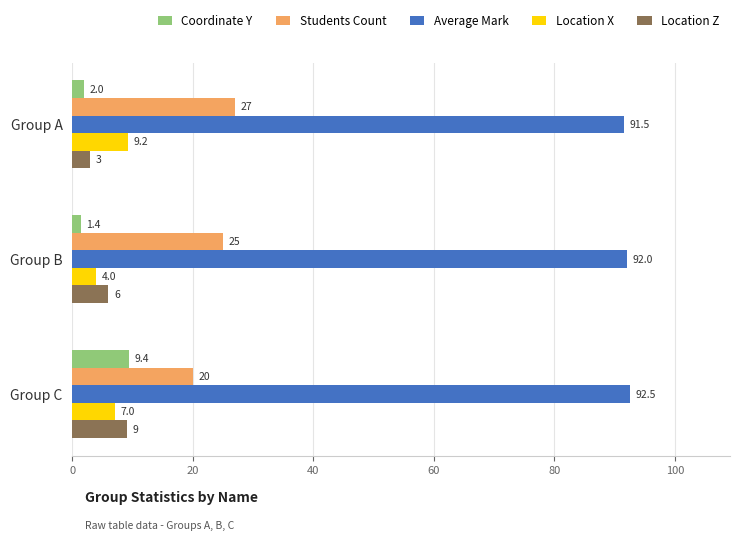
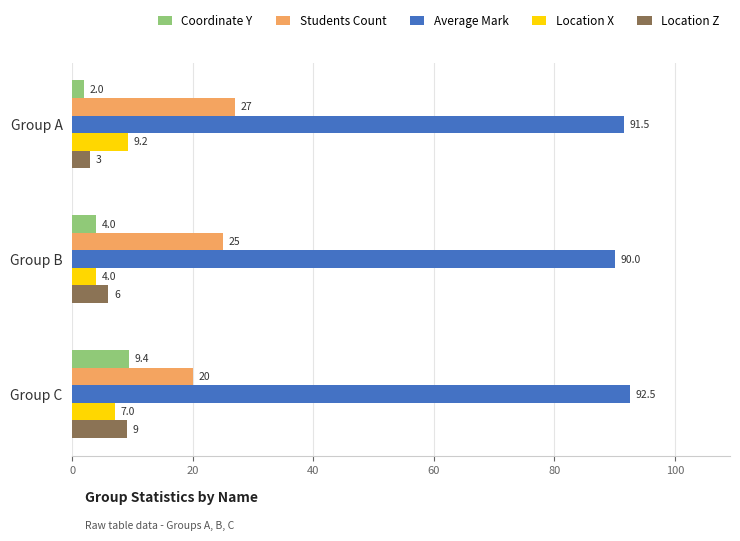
  {
    "Coordinate Y": {
      "Group A": 2.0,
-     "Group B": 1.4,
+     "Group B": 4.0,
      "Group C": 9.4
    },
    "Students Count": {
      "Group A": 27,
      "Group B": 25,
      "Group C": 20
    },
    "Average Mark": {
      "Group A": 91.5,
-     "Group B": 92.0,
+     "Group B": 90.0,
      "Group C": 92.5
    },
    "Location X": {
      "Group A": 9.2,
      "Group B": 4.0,
      "Group C": 7.0
    },
    "Location Z": {
      "Group A": 3,
      "Group B": 6,
      "Group C": 9
    }
  }
